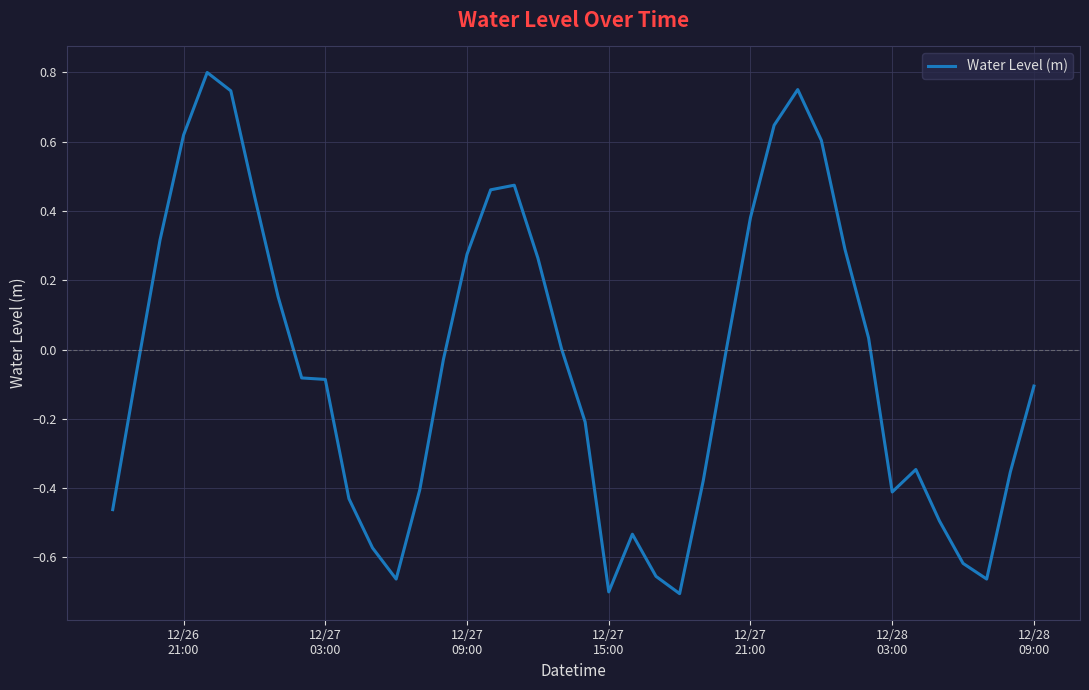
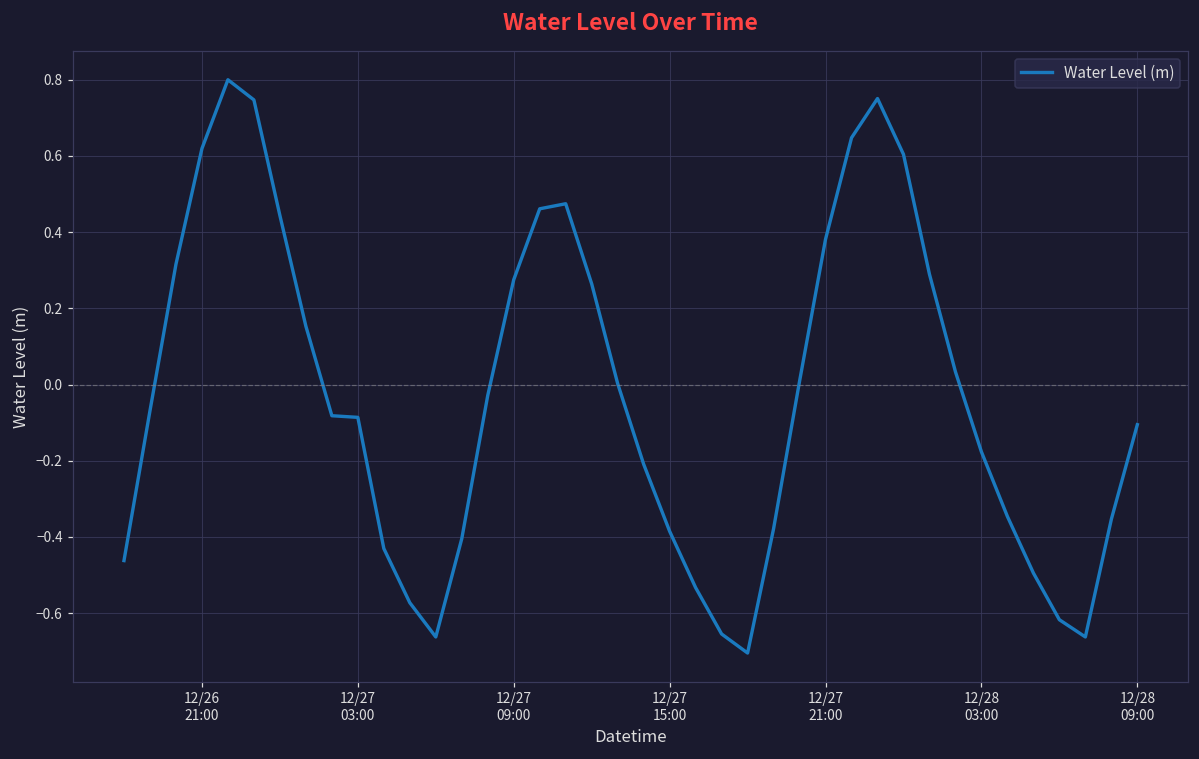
  {
    "12/26 21:00": 0.62,
    "12/27 03:00": -0.09,
    "12/27 09:00": 0.27,
-   "12/27 15:00": -0.70,
+   "12/27 15:00": -0.38,
    "12/27 21:00": 0.38,
-   "12/28 03:00": -0.41,
+   "12/28 03:00": -0.18,
    "12/28 09:00": -0.11
  }
